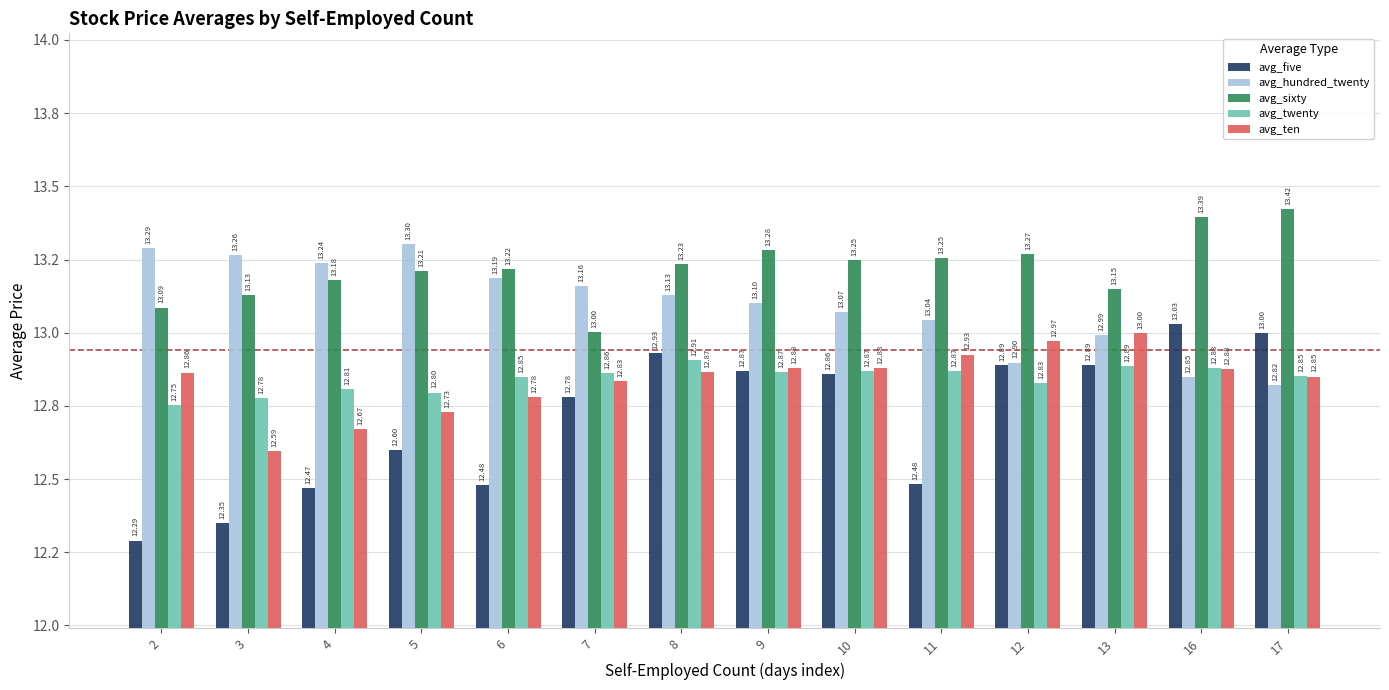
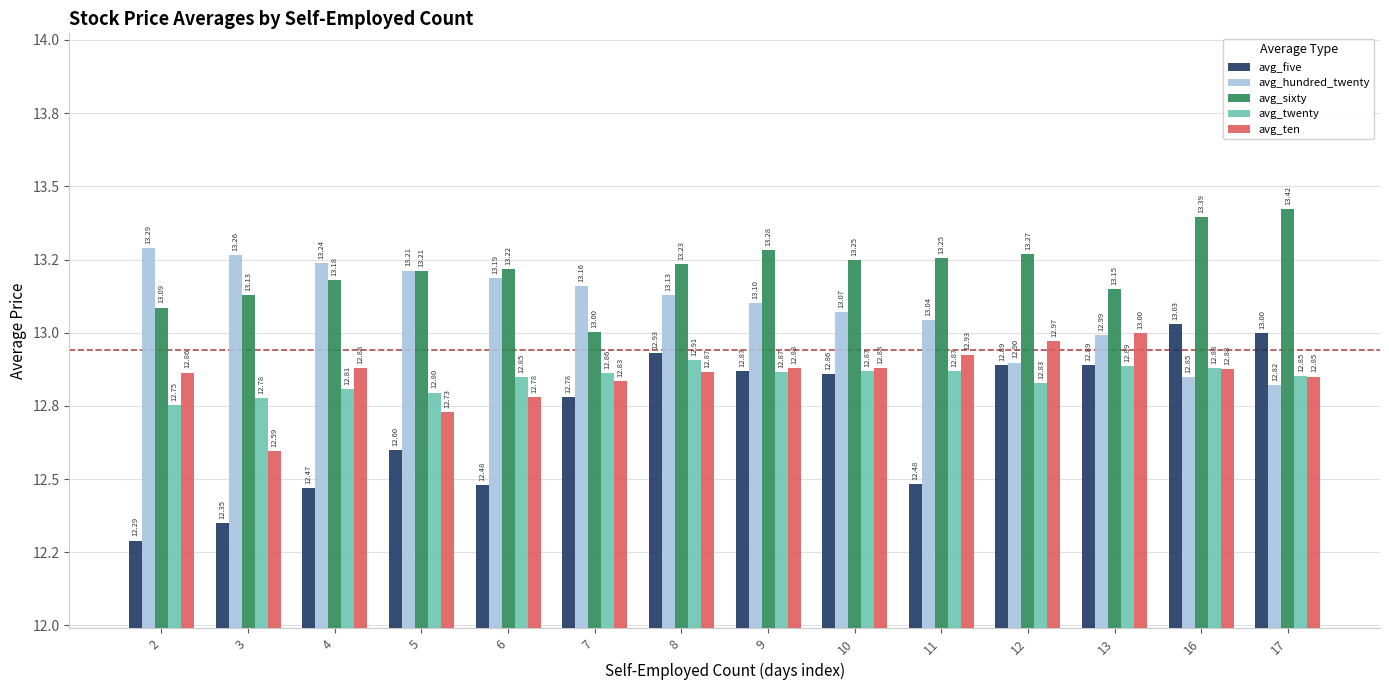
  {
    "avg_five": {
      "2": 12.29,
      "3": 12.35,
      "4": 12.47,
      "5": 12.60,
      "6": 12.48,
      "7": 12.78,
      "8": 12.93,
      "9": 12.87,
      "10": 12.86,
      "11": 12.48,
      "12": 12.89,
      "13": 12.89,
      "16": 13.03,
      "17": 13.00
    },
    "avg_hundred_twenty": {
      "2": 13.29,
      "3": 13.26,
      "4": 13.24,
-     "5": 13.30,
+     "5": 13.21,
      "6": 13.19,
      "7": 13.16,
      "8": 13.13,
      "9": 13.10,
      "10": 13.07,
      "11": 13.04,
      "12": 12.90,
      "13": 12.99,
      "16": 12.85,
      "17": 12.82
    },
    "avg_sixty": {
      "2": 13.09,
      "3": 13.13,
      "4": 13.18,
      "5": 13.21,
      "6": 13.22,
      "7": 13.00,
      "8": 13.23,
      "9": 13.28,
      "10": 13.25,
      "11": 13.25,
      "12": 13.27,
      "13": 13.15,
      "16": 13.39,
      "17": 13.42
    },
    "avg_twenty": {
      "2": 12.75,
      "3": 12.78,
      "4": 12.81,
      "5": 12.80,
      "6": 12.85,
      "7": 12.86,
      "8": 12.91,
      "9": 12.87,
      "10": 12.87,
      "11": 12.87,
      "12": 12.83,
      "13": 12.89,
      "16": 12.88,
      "17": 12.85
    },
    "avg_ten": {
      "2": 12.86,
      "3": 12.59,
-     "4": 12.67,
+     "4": 12.88,
      "5": 12.73,
      "6": 12.78,
      "7": 12.83,
      "8": 12.87,
      "9": 12.88,
      "10": 12.88,
      "11": 12.93,
      "12": 12.97,
      "13": 13.00,
      "16": 12.88,
      "17": 12.85
    }
  }
